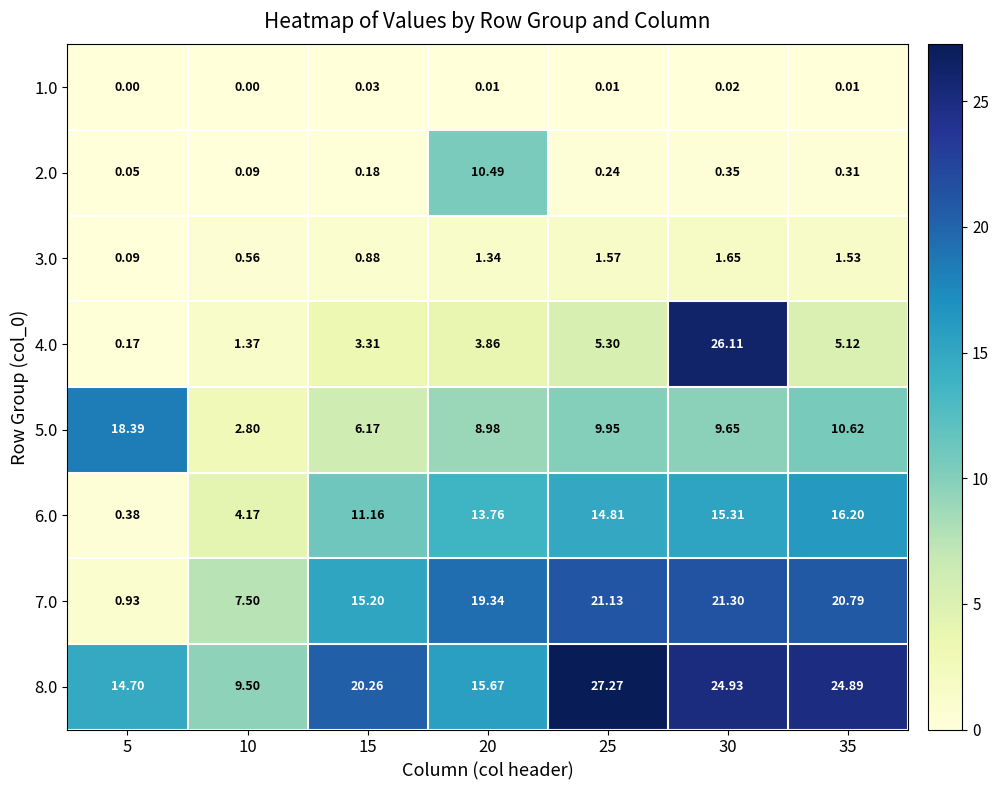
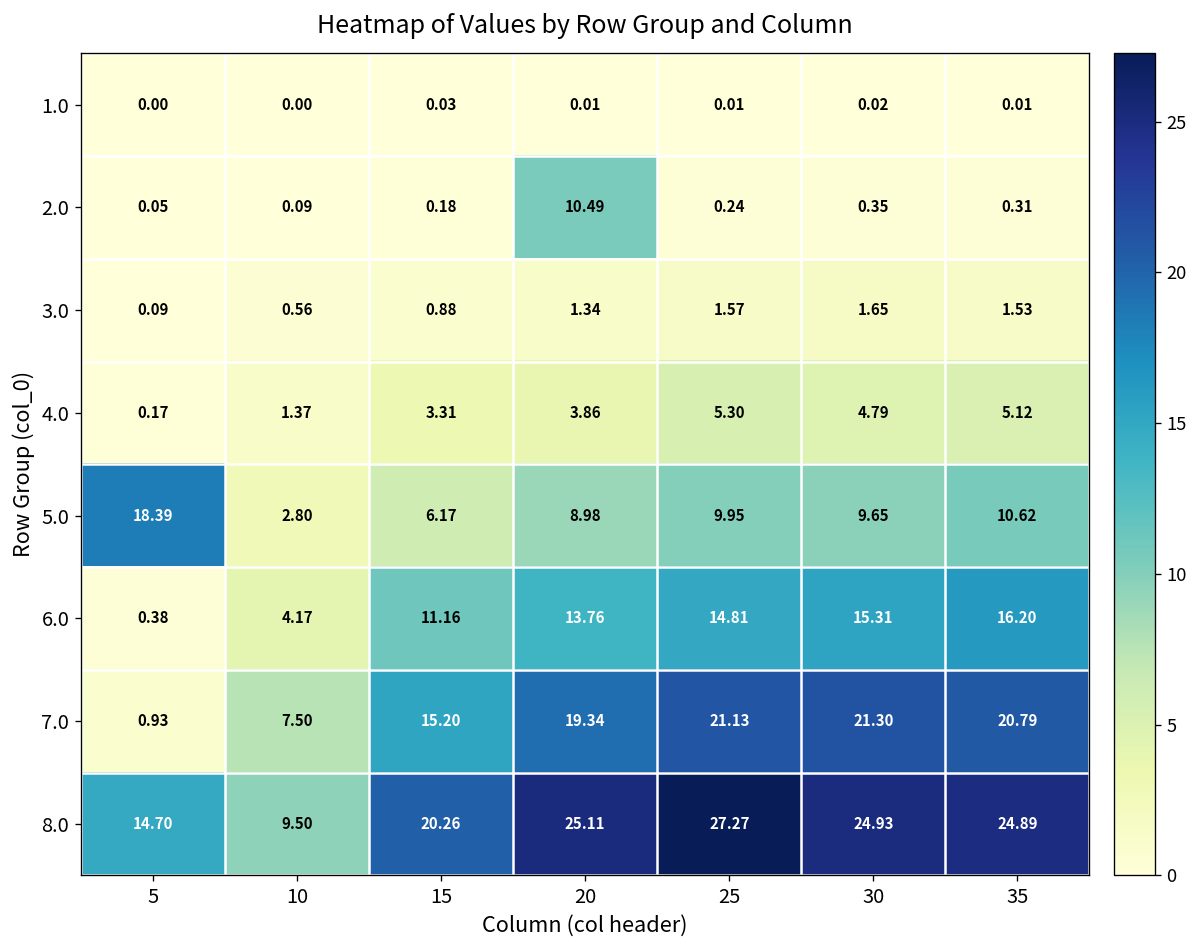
  {
    "1.0": {
      "5": 0.00,
      "10": 0.00,
      "15": 0.03,
      "20": 0.01,
      "25": 0.01,
      "30": 0.02,
      "35": 0.01
    },
    "2.0": {
      "5": 0.05,
      "10": 0.09,
      "15": 0.18,
      "20": 10.49,
      "25": 0.24,
      "30": 0.35,
      "35": 0.31
    },
    "3.0": {
      "5": 0.09,
      "10": 0.56,
      "15": 0.88,
      "20": 1.34,
      "25": 1.57,
      "30": 1.65,
      "35": 1.53
    },
    "4.0": {
      "5": 0.17,
      "10": 1.37,
      "15": 3.31,
      "20": 3.86,
      "25": 5.30,
-     "30": 26.11,
+     "30": 4.79,
      "35": 5.12
    },
    "5.0": {
      "5": 18.39,
      "10": 2.80,
      "15": 6.17,
      "20": 8.98,
      "25": 9.95,
      "30": 9.65,
      "35": 10.62
    },
    "6.0": {
      "5": 0.38,
      "10": 4.17,
      "15": 11.16,
      "20": 13.76,
      "25": 14.81,
      "30": 15.31,
      "35": 16.20
    },
    "7.0": {
      "5": 0.93,
      "10": 7.50,
      "15": 15.20,
      "20": 19.34,
      "25": 21.13,
      "30": 21.30,
      "35": 20.79
    },
    "8.0": {
      "5": 14.70,
      "10": 9.50,
      "15": 20.26,
-     "20": 15.67,
+     "20": 25.11,
      "25": 27.27,
      "30": 24.93,
      "35": 24.89
    }
  }
